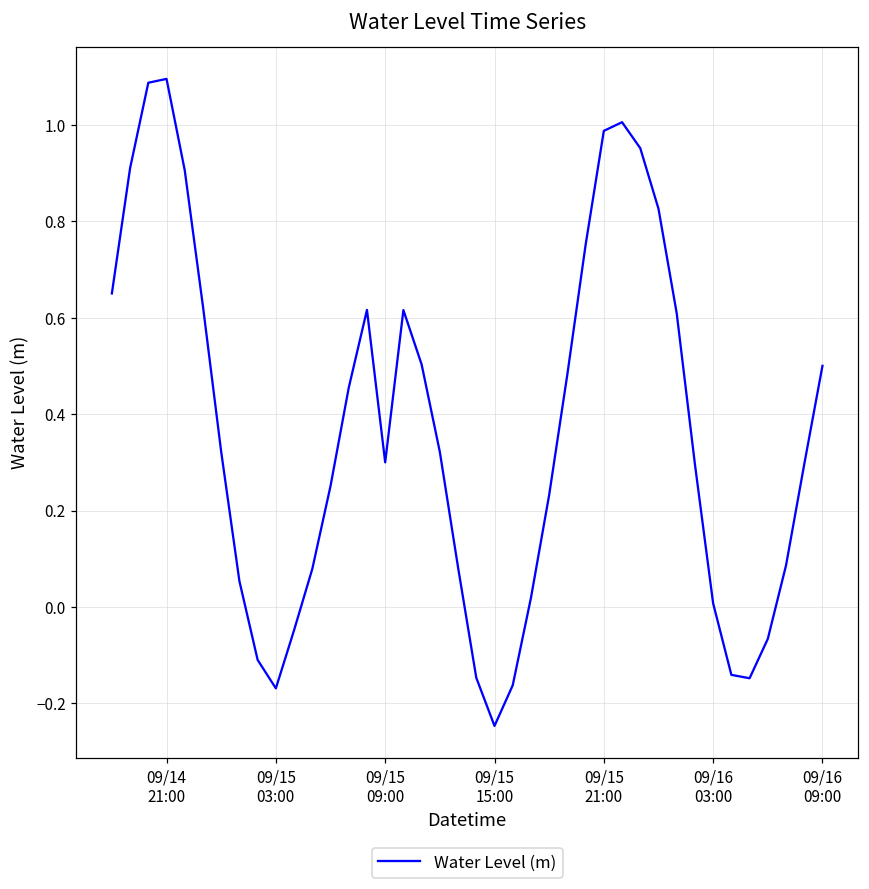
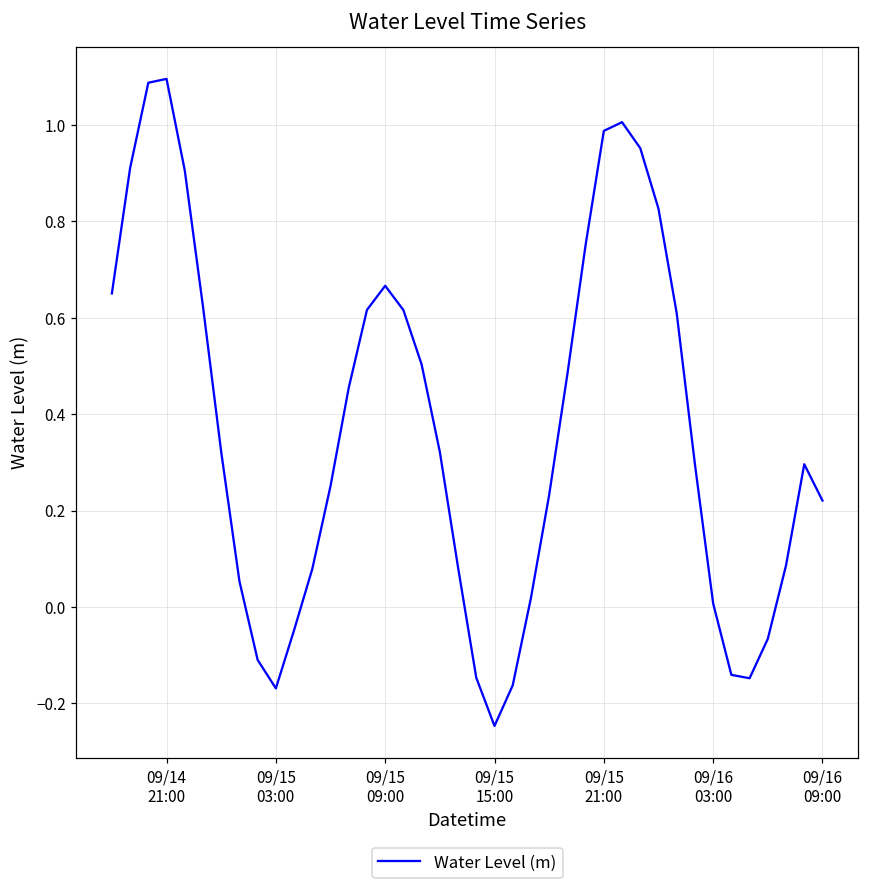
  {
    "09/14 21:00": 1.10,
    "09/15 03:00": -0.17,
-   "09/15 09:00": 0.30,
+   "09/15 09:00": 0.67,
    "09/15 15:00": -0.25,
    "09/15 21:00": 0.99,
    "09/16 03:00": 0.01,
-   "09/16 09:00": 0.50
+   "09/16 09:00": 0.22
  }
